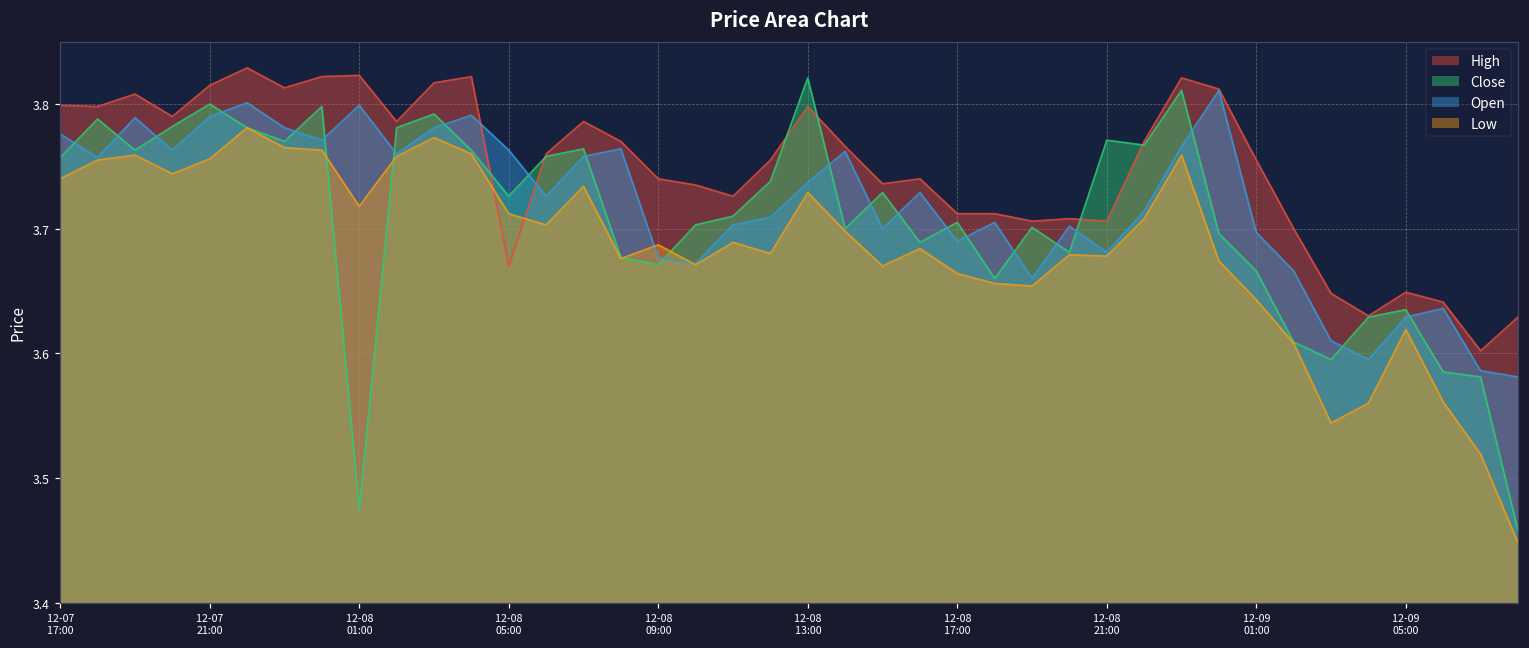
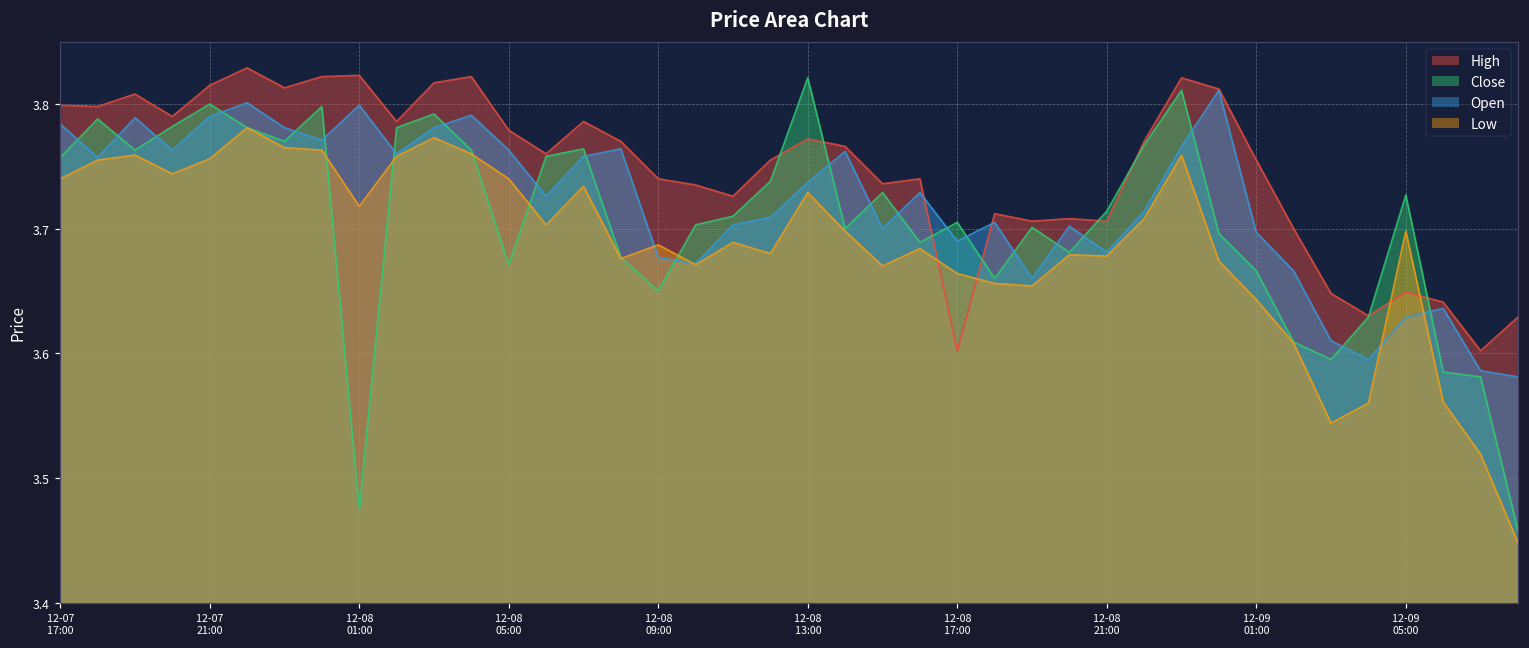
  {
    "High": {
      "12-07 17:00": 3.799,
      "12-07 21:00": 3.815,
      "12-08 01:00": 3.823,
-     "12-08 05:00": 3.670,
+     "12-08 05:00": 3.779,
      "12-08 09:00": 3.740,
-     "12-08 13:00": 3.798,
-     "12-08 17:00": 3.712,
+     "12-08 13:00": 3.772,
+     "12-08 17:00": 3.602,
      "12-08 21:00": 3.706,
      "12-09 01:00": 3.755,
      "12-09 05:00": 3.649
    },
    "Close": {
      "12-07 17:00": 3.757,
      "12-07 21:00": 3.800,
      "12-08 01:00": 3.475,
-     "12-08 05:00": 3.726,
-     "12-08 09:00": 3.671,
+     "12-08 05:00": 3.671,
+     "12-08 09:00": 3.650,
      "12-08 13:00": 3.821,
      "12-08 17:00": 3.705,
-     "12-08 21:00": 3.771,
+     "12-08 21:00": 3.714,
      "12-09 01:00": 3.666,
-     "12-09 05:00": 3.635
+     "12-09 05:00": 3.727
    },
    "Open": {
-     "12-07 17:00": 3.776,
+     "12-07 17:00": 3.784,
      "12-07 21:00": 3.790,
      "12-08 01:00": 3.799,
      "12-08 05:00": 3.763,
      "12-08 09:00": 3.677,
      "12-08 13:00": 3.737,
      "12-08 17:00": 3.690,
      "12-08 21:00": 3.681,
      "12-09 01:00": 3.697,
      "12-09 05:00": 3.629
    },
    "Low": {
      "12-07 17:00": 3.740,
      "12-07 21:00": 3.756,
      "12-08 01:00": 3.718,
-     "12-08 05:00": 3.712,
+     "12-08 05:00": 3.740,
      "12-08 09:00": 3.687,
      "12-08 13:00": 3.729,
      "12-08 17:00": 3.664,
      "12-08 21:00": 3.678,
      "12-09 01:00": 3.643,
-     "12-09 05:00": 3.619
+     "12-09 05:00": 3.698
    }
  }
